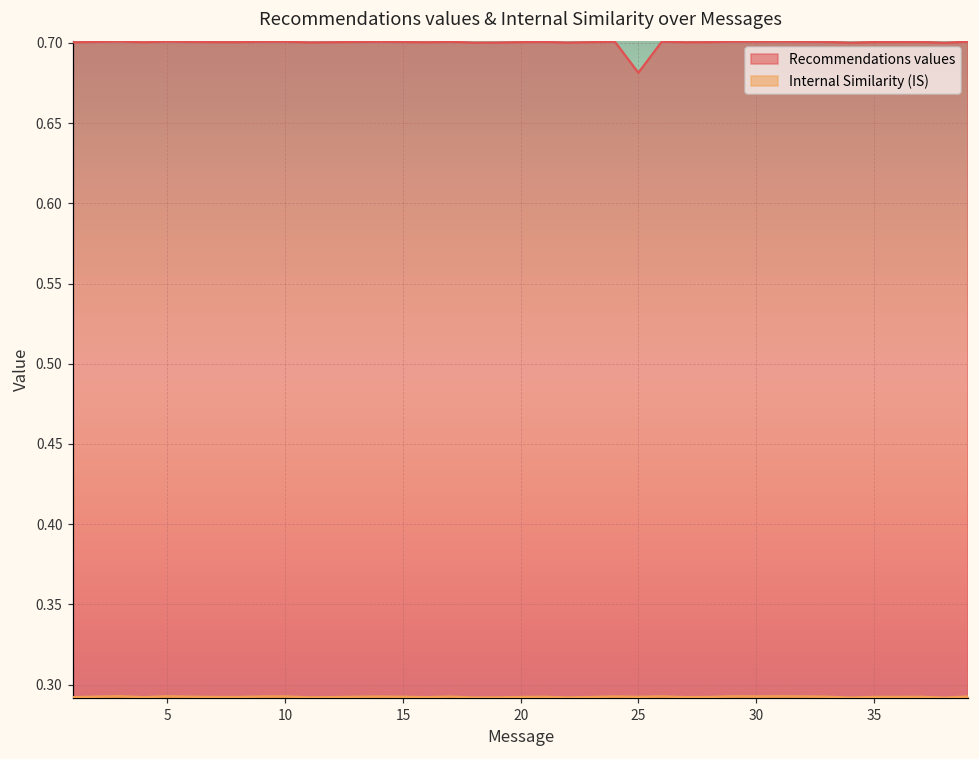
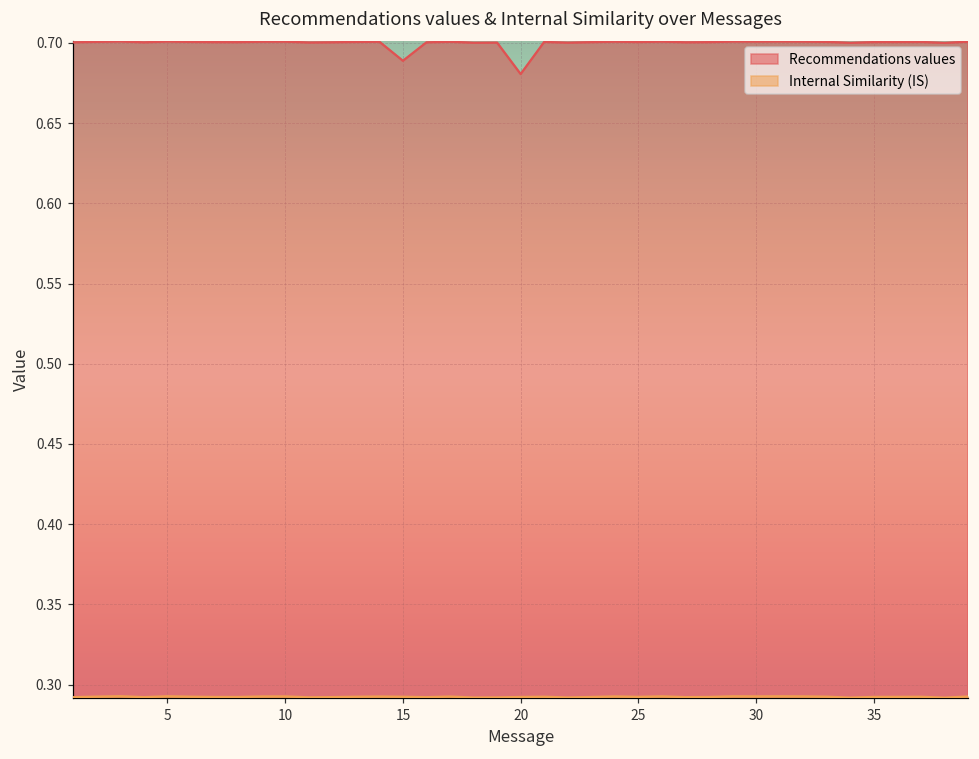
  {
    "Recommendations values": {
      "5": 0.701,
      "10": 0.701,
-     "15": 0.701,
-     "20": 0.700,
-     "25": 0.681,
+     "15": 0.689,
+     "20": 0.681,
+     "25": 0.701,
      "30": 0.701,
      "35": 0.701
    },
    "Internal Similarity (IS)": {
      "5": 0.293,
      "10": 0.293,
      "15": 0.292,
      "20": 0.292,
      "25": 0.292,
      "30": 0.293,
      "35": 0.292
    }
  }
